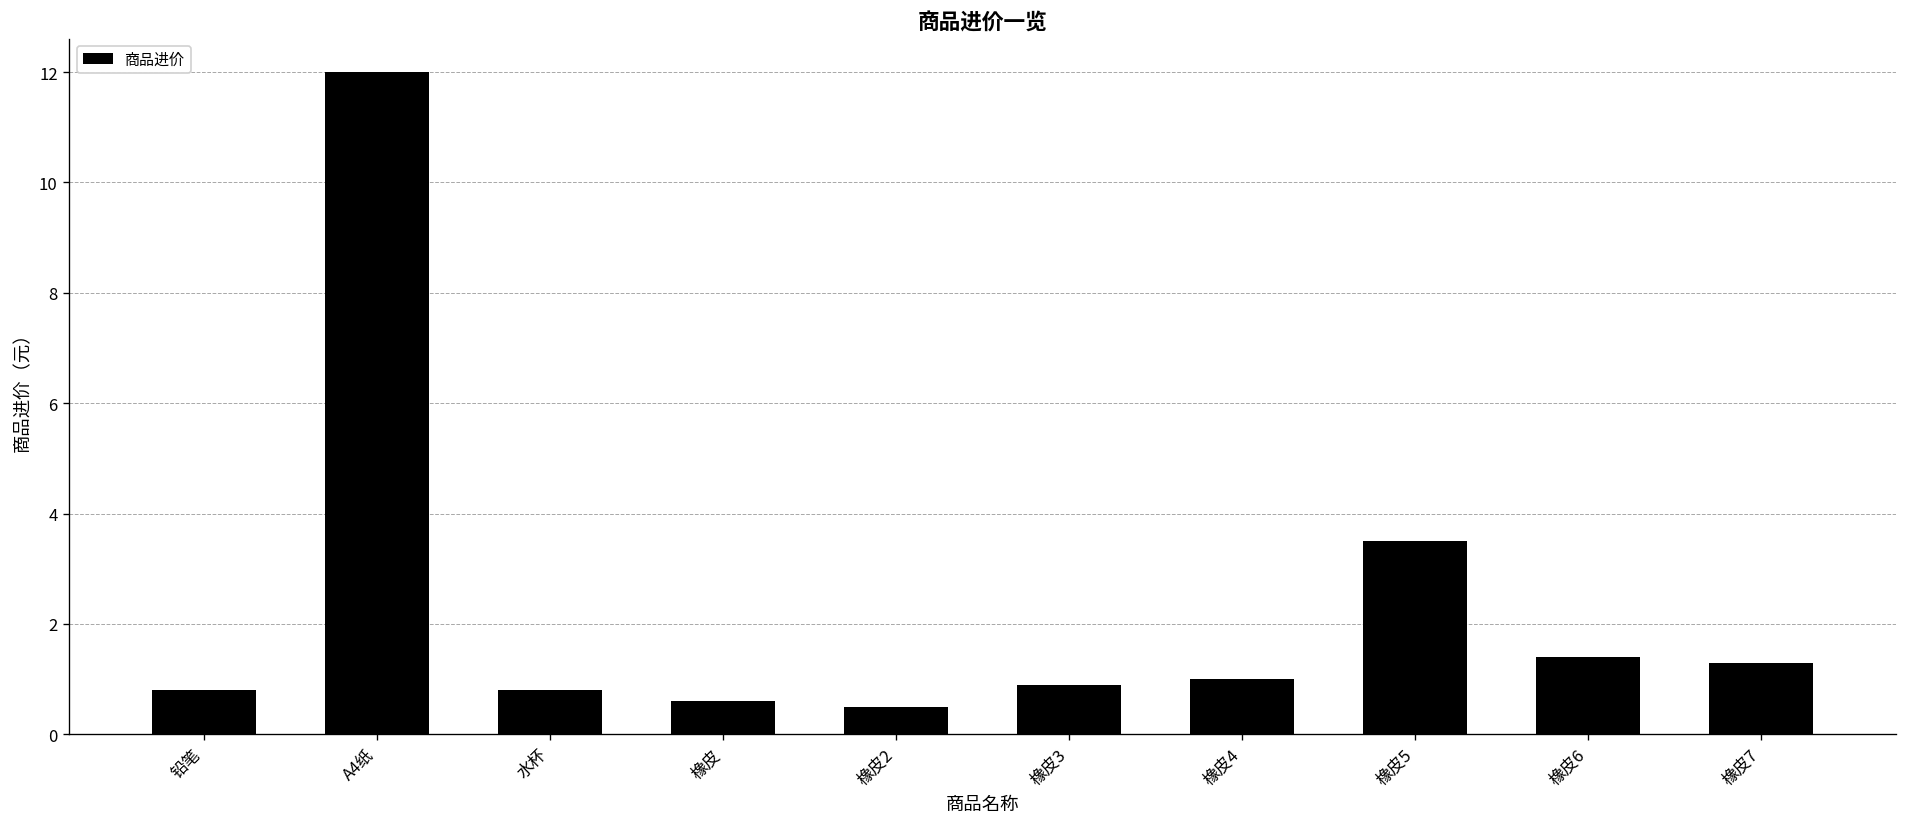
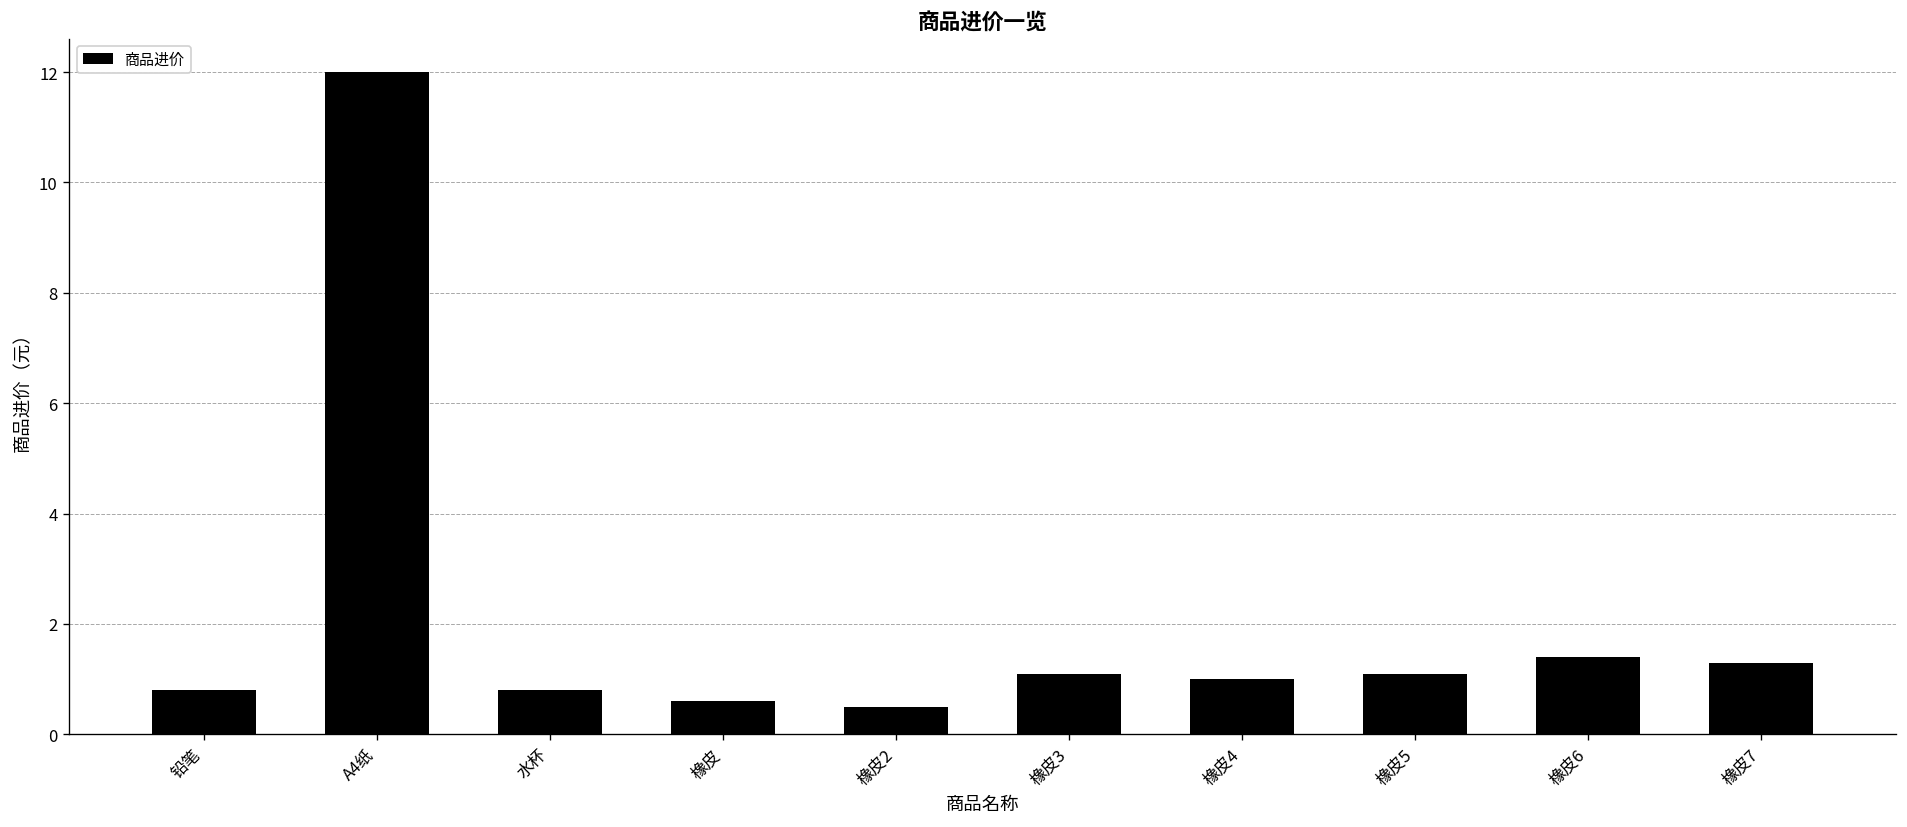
  {
    "铅笔": 0.8,
    "A4纸": 12.0,
    "水杯": 0.8,
    "橡皮": 0.6,
    "橡皮2": 0.5,
-   "橡皮3": 0.9,
+   "橡皮3": 1.1,
    "橡皮4": 1.0,
-   "橡皮5": 3.5,
+   "橡皮5": 1.1,
    "橡皮6": 1.4,
    "橡皮7": 1.3
  }
